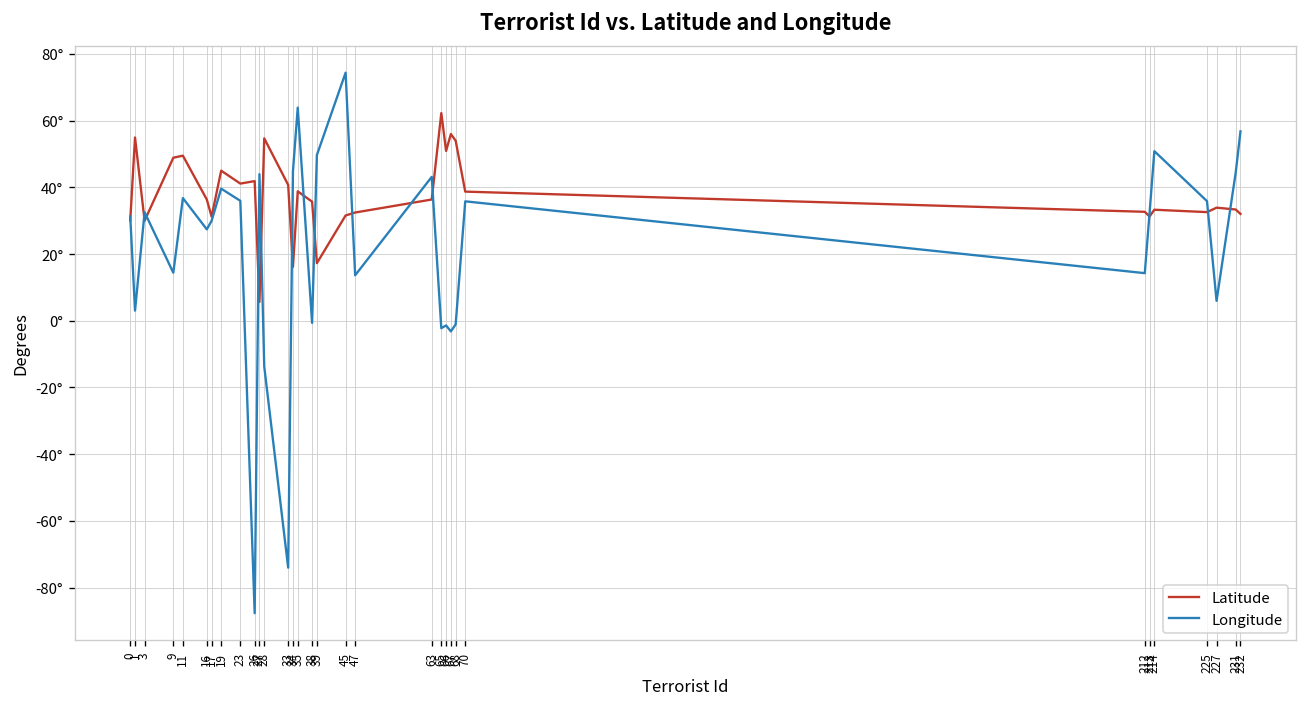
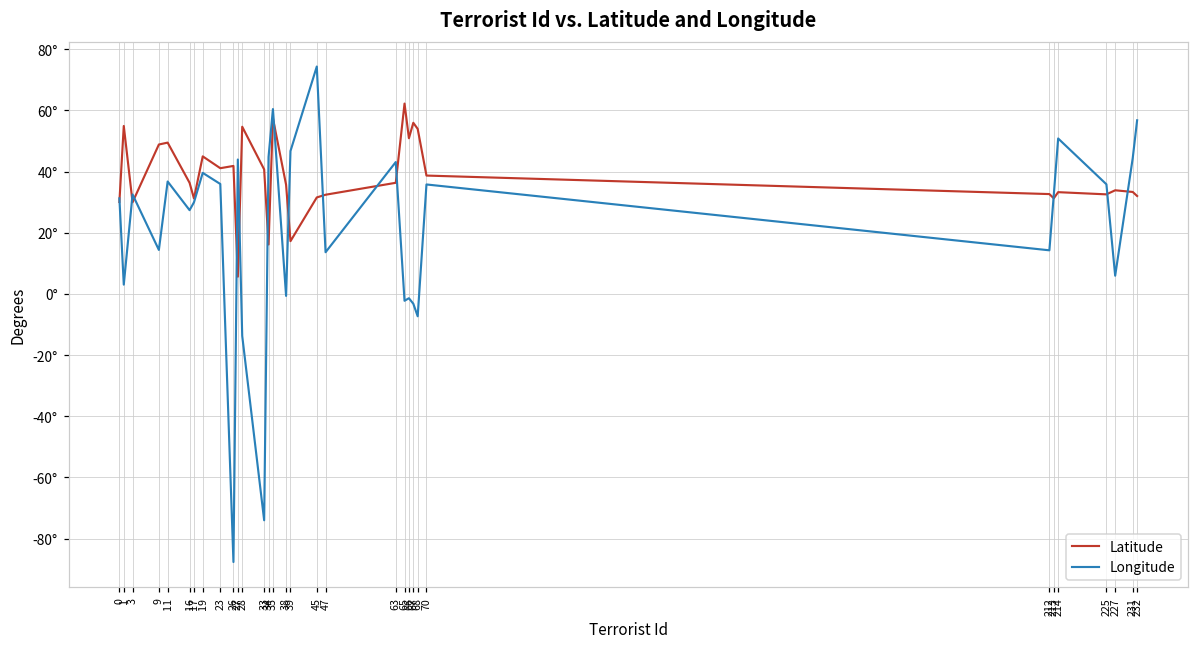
  {
    "Latitude": {
      "0": "30°",
      "1": "55°",
      "3": "30°",
      "9": "49°",
      "11": "49°",
      "16": "36°",
      "17": "31°",
      "19": "45°",
      "23": "41°",
      "26": "42°",
      "27": "6°",
      "28": "55°",
      "33": "41°",
      "34": "16°",
-     "35": "39°",
+     "35": "57°",
      "38": "36°",
      "39": "17°",
      "45": "32°",
      "47": "32°",
      "63": "36°",
      "65": "62°",
      "66": "51°",
      "67": "56°",
      "68": "54°",
      "70": "39°",
      "212": "33°",
      "213": "31°",
      "214": "33°",
      "225": "33°",
      "227": "34°",
      "231": "33°",
      "232": "32°"
    },
    "Longitude": {
      "0": "31°",
      "1": "3°",
      "3": "33°",
      "9": "14°",
      "11": "37°",
      "16": "27°",
      "17": "30°",
      "19": "40°",
      "23": "36°",
      "26": "-88°",
      "27": "44°",
      "28": "-14°",
      "33": "-74°",
      "34": "45°",
-     "35": "64°",
+     "35": "60°",
      "38": "-1°",
-     "39": "50°",
+     "39": "47°",
      "45": "74°",
      "47": "14°",
      "63": "43°",
      "65": "-2°",
      "66": "-1°",
      "67": "-3°",
-     "68": "-1°",
+     "68": "-7°",
      "70": "36°",
      "212": "14°",
      "213": "32°",
      "214": "51°",
      "225": "36°",
      "227": "6°",
      "231": "44°",
      "232": "57°"
    }
  }
